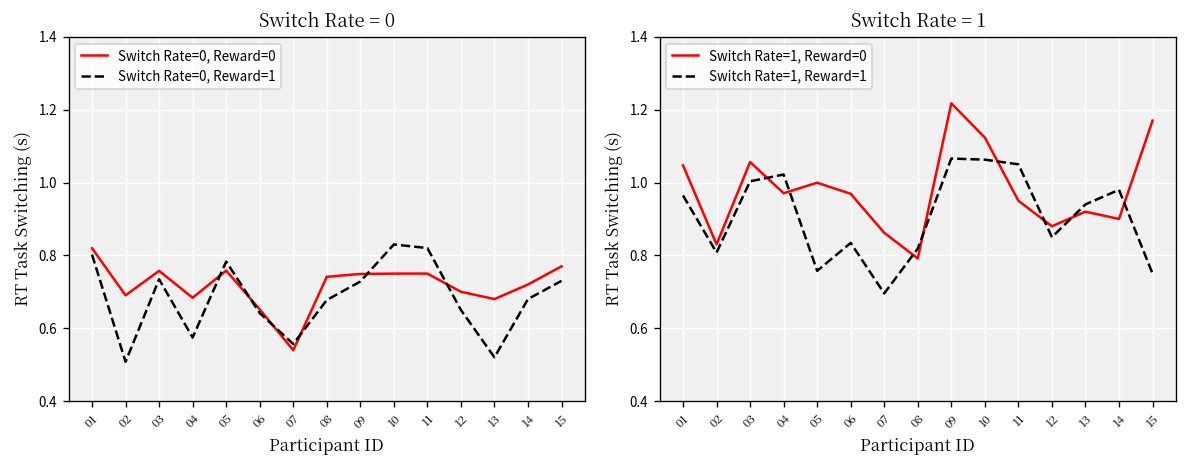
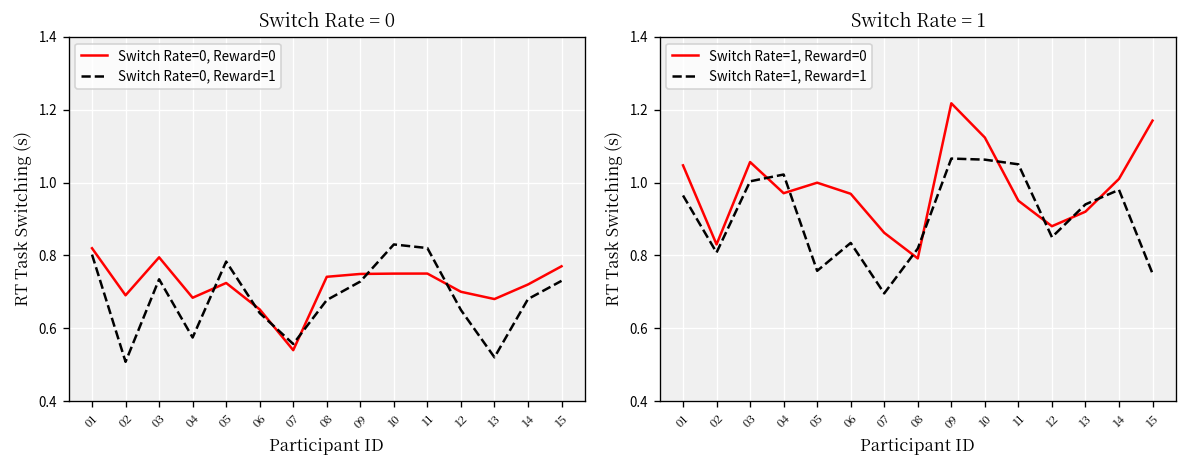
  {
    "Switch Rate = 0": {
      "Switch Rate=0, Reward=0": {
        "01": 0.82,
        "02": 0.69,
-       "03": 0.76,
+       "03": 0.79,
        "04": 0.68,
-       "05": 0.76,
+       "05": 0.72,
        "06": 0.65,
        "07": 0.54,
        "08": 0.74,
        "09": 0.75,
        "10": 0.75,
        "11": 0.75,
        "12": 0.70,
        "13": 0.68,
        "14": 0.72,
        "15": 0.77
      },
      "Switch Rate=0, Reward=1": {
        "01": 0.80,
        "02": 0.51,
        "03": 0.73,
        "04": 0.57,
        "05": 0.78,
        "06": 0.64,
        "07": 0.56,
        "08": 0.68,
        "09": 0.73,
        "10": 0.83,
        "11": 0.82,
        "12": 0.65,
        "13": 0.52,
        "14": 0.68,
        "15": 0.73
      }
    },
    "Switch Rate = 1": {
      "Switch Rate=1, Reward=0": {
        "01": 1.05,
        "02": 0.83,
        "03": 1.06,
        "04": 0.97,
        "05": 1.00,
        "06": 0.97,
        "07": 0.86,
        "08": 0.79,
        "09": 1.22,
        "10": 1.12,
        "11": 0.95,
        "12": 0.88,
        "13": 0.92,
-       "14": 0.90,
+       "14": 1.01,
        "15": 1.17
      },
      "Switch Rate=1, Reward=1": {
        "01": 0.96,
        "02": 0.81,
        "03": 1.00,
        "04": 1.02,
        "05": 0.76,
        "06": 0.83,
        "07": 0.70,
        "08": 0.82,
        "09": 1.07,
        "10": 1.06,
        "11": 1.05,
        "12": 0.85,
        "13": 0.94,
        "14": 0.98,
        "15": 0.75
      }
    }
  }
